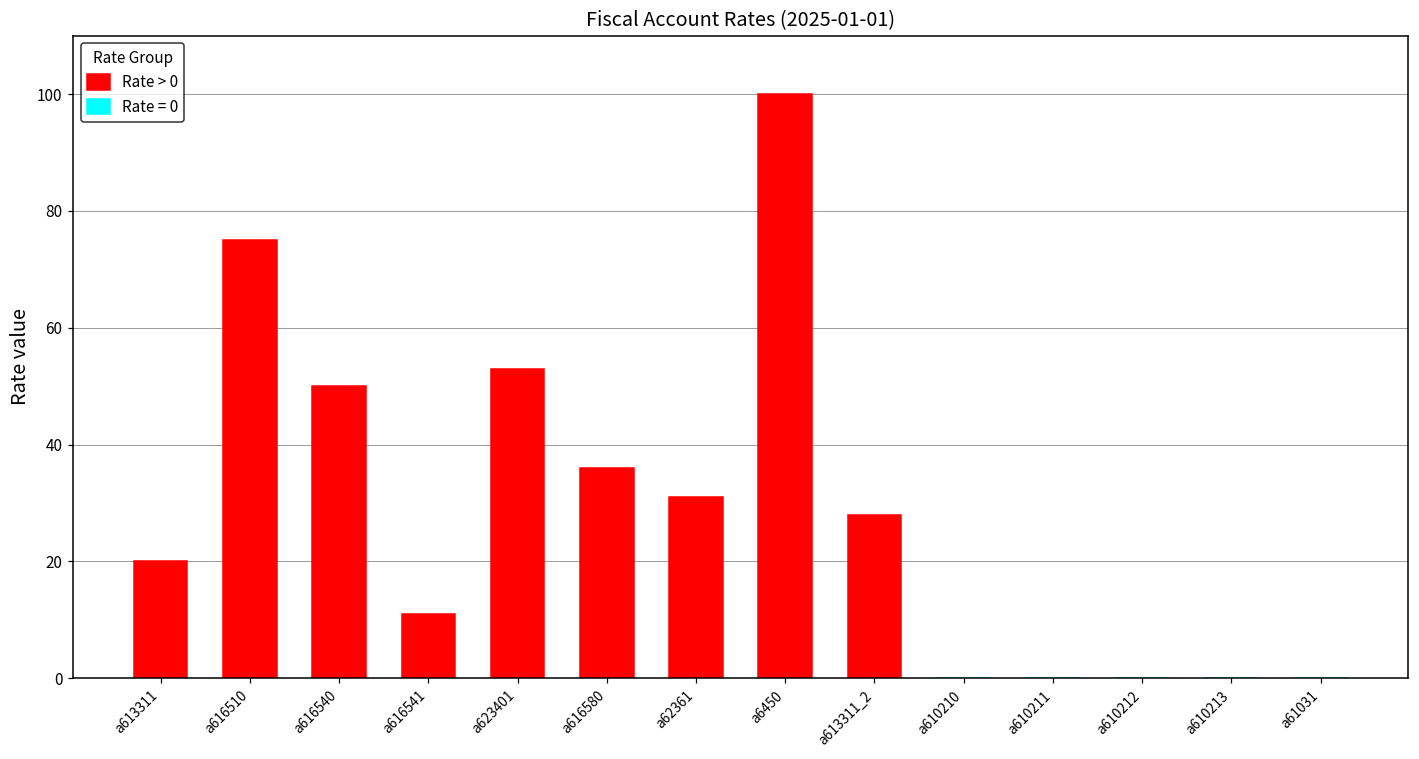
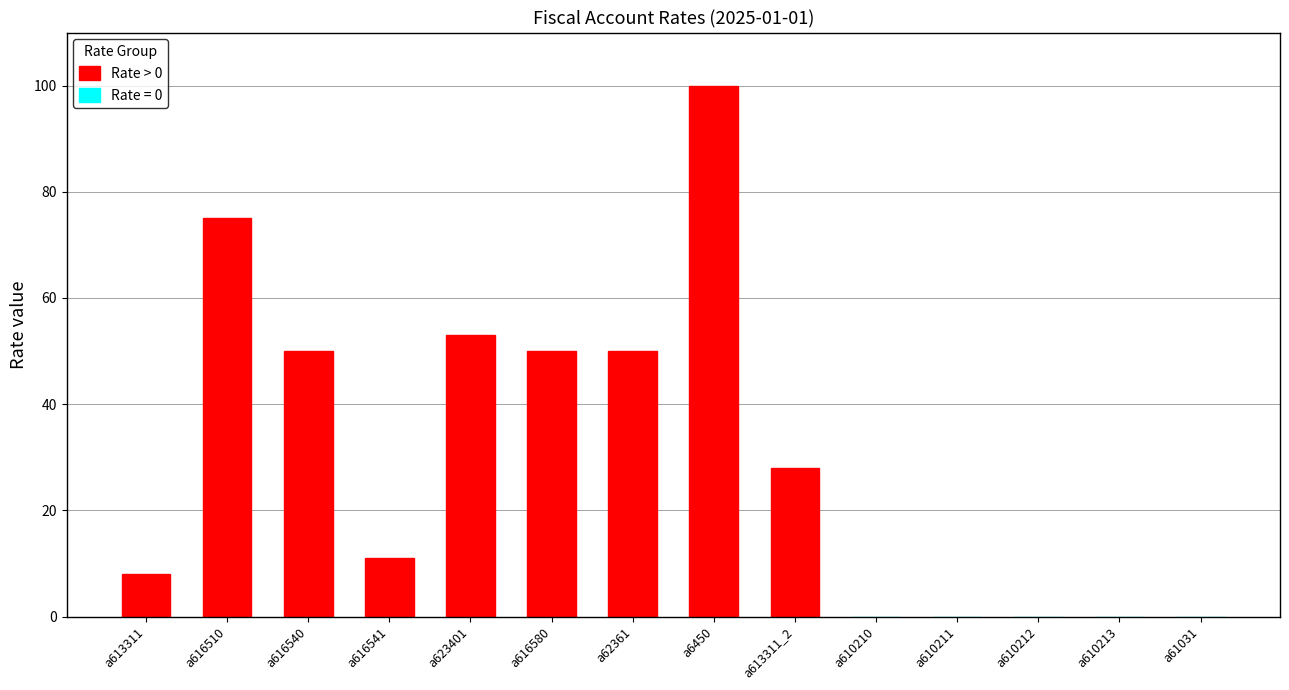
  {
    "Rate > 0": {
-     "a613311": 20,
+     "a613311": 8,
      "a616510": 75,
      "a616540": 50,
      "a616541": 11,
      "a623401": 53,
-     "a616580": 36,
-     "a62361": 31,
+     "a616580": 50,
+     "a62361": 50,
      "a6450": 100,
      "a613311_2": 28
    },
    "Rate = 0": {
      "a610210": 0,
      "a610211": 0,
      "a610212": 0,
      "a610213": 0,
      "a61031": 0
    }
  }
